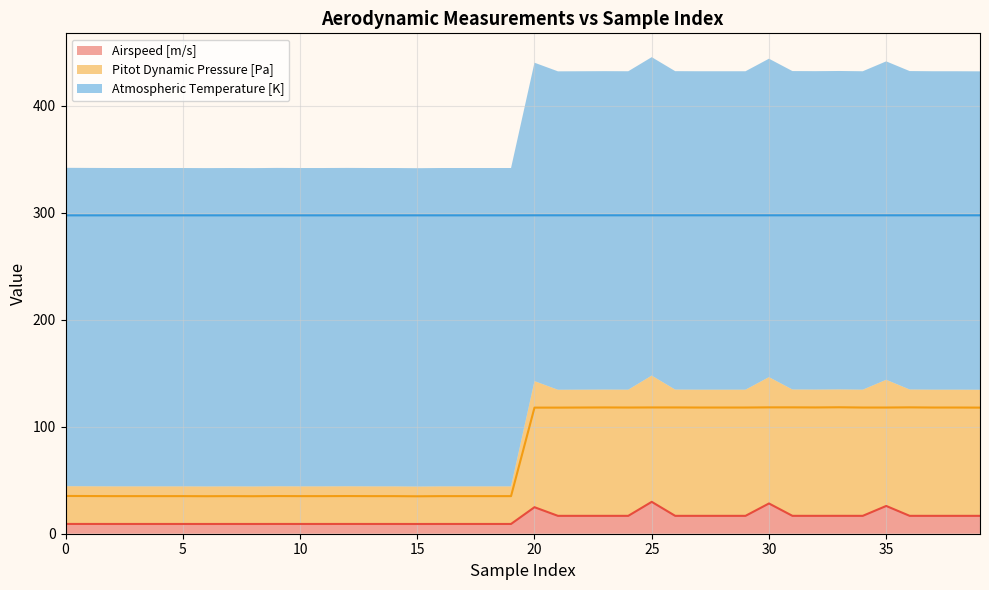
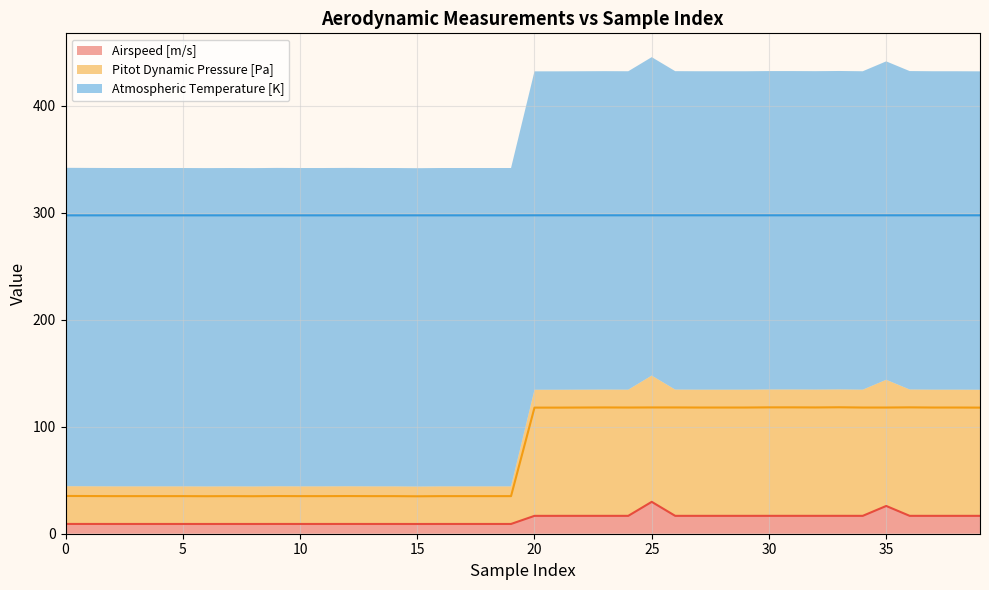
  {
    "Airspeed [m/s]": {
      "0": 9,
      "5": 9,
      "10": 9,
      "15": 9,
-     "20": 25,
+     "20": 17,
      "25": 30,
-     "30": 28,
+     "30": 17,
      "35": 26
    }
  }
